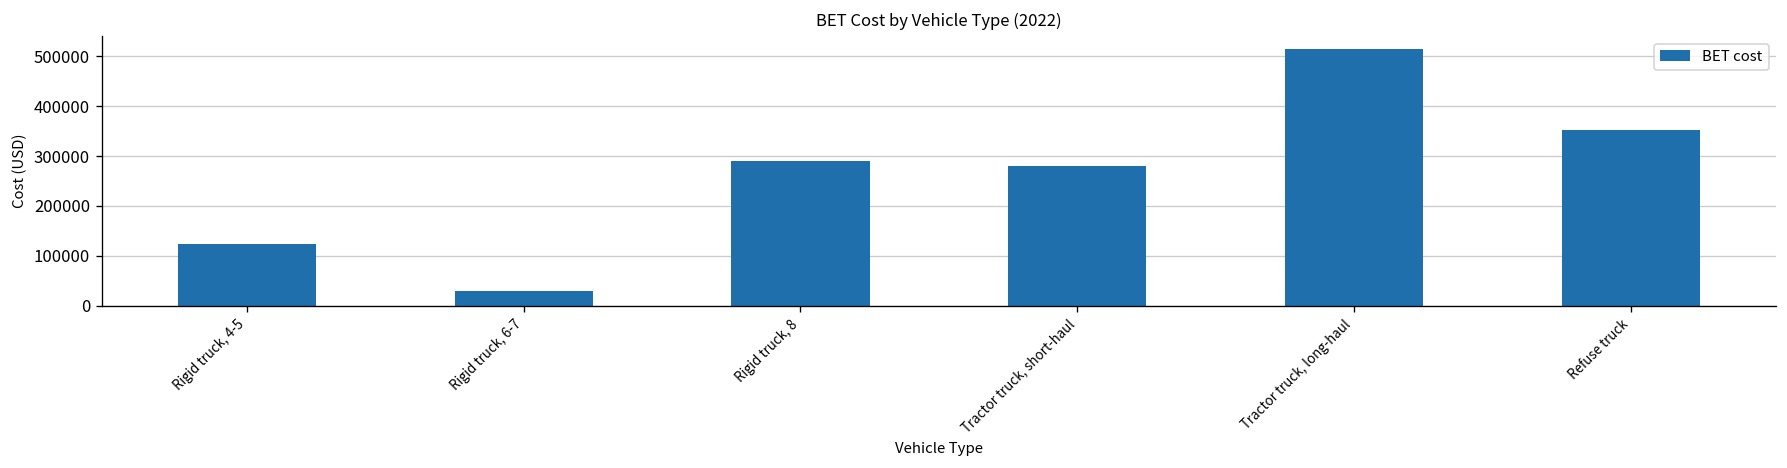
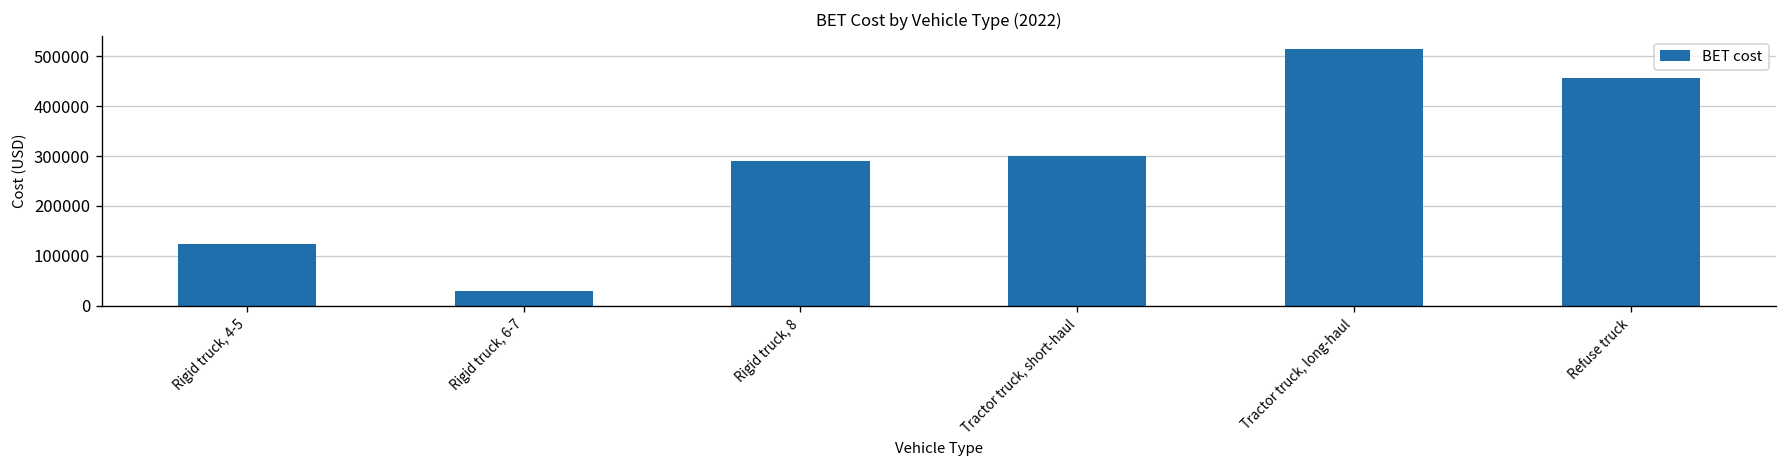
  {
    "Rigid truck, 4-5": 120000,
    "Rigid truck, 6-7": 30000,
    "Rigid truck, 8": 290000,
-   "Tractor truck, short-haul": 280000,
+   "Tractor truck, short-haul": 300000,
    "Tractor truck, long-haul": 510000,
-   "Refuse truck": 350000
+   "Refuse truck": 460000
  }
